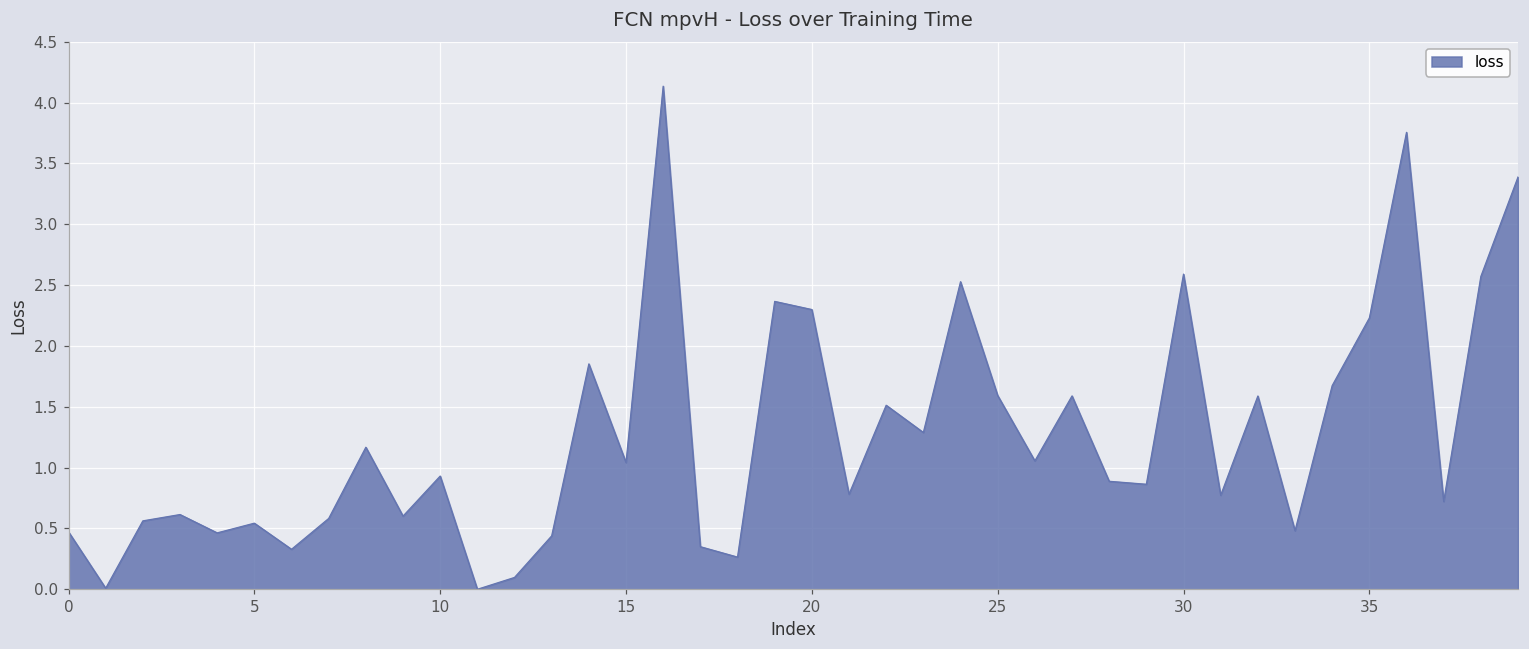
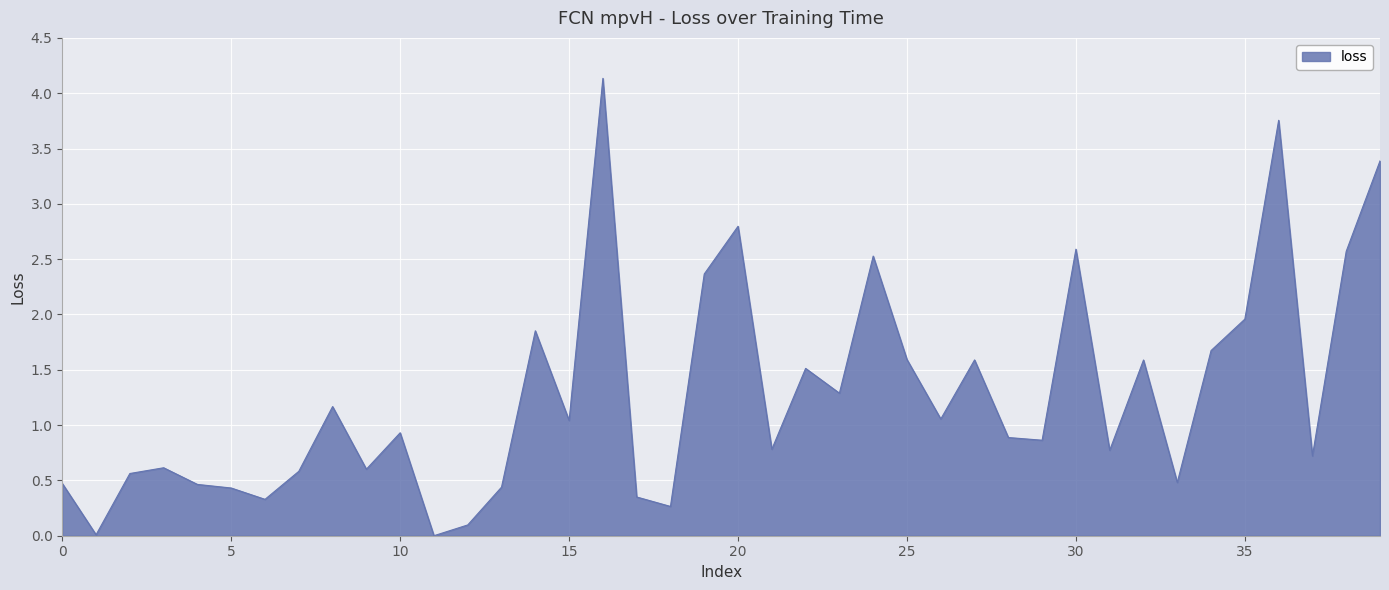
  {
    "0": 0.47,
-   "5": 0.54,
+   "5": 0.43,
    "10": 0.93,
    "15": 1.04,
-   "20": 2.30,
+   "20": 2.80,
    "25": 1.59,
    "30": 2.59,
-   "35": 2.23
+   "35": 1.96
  }
